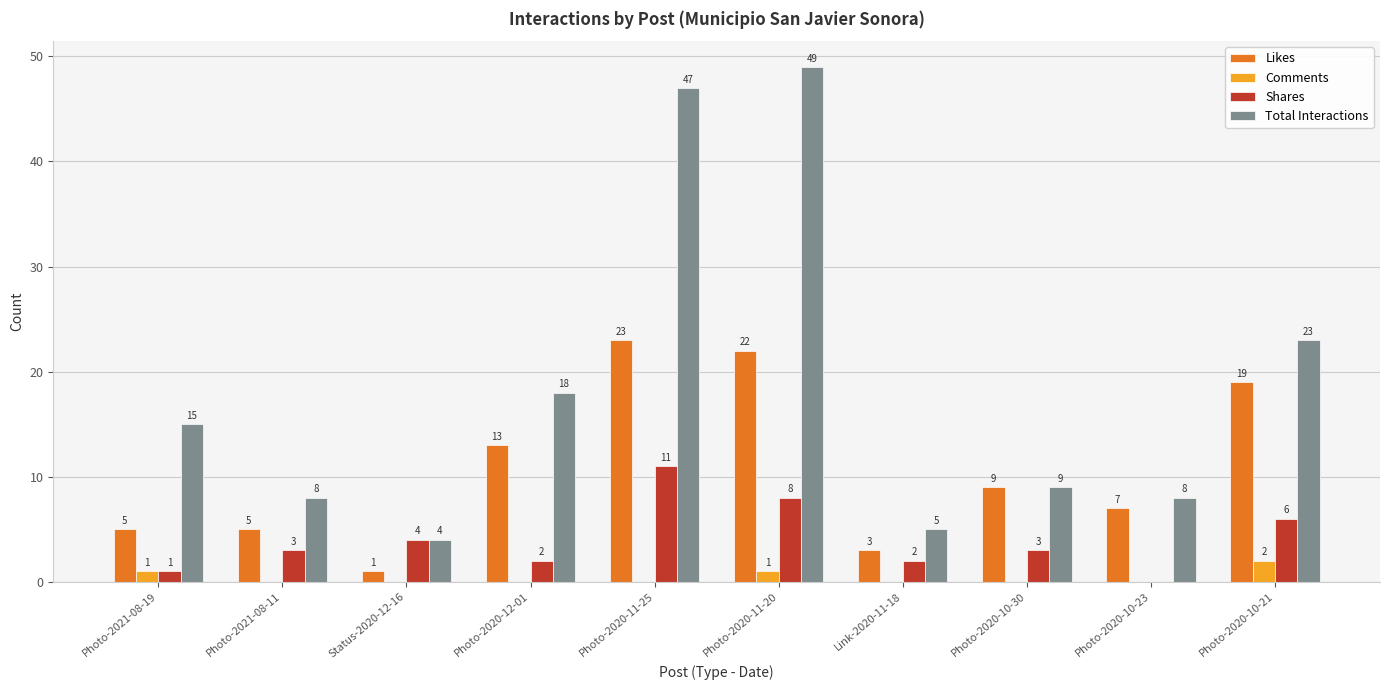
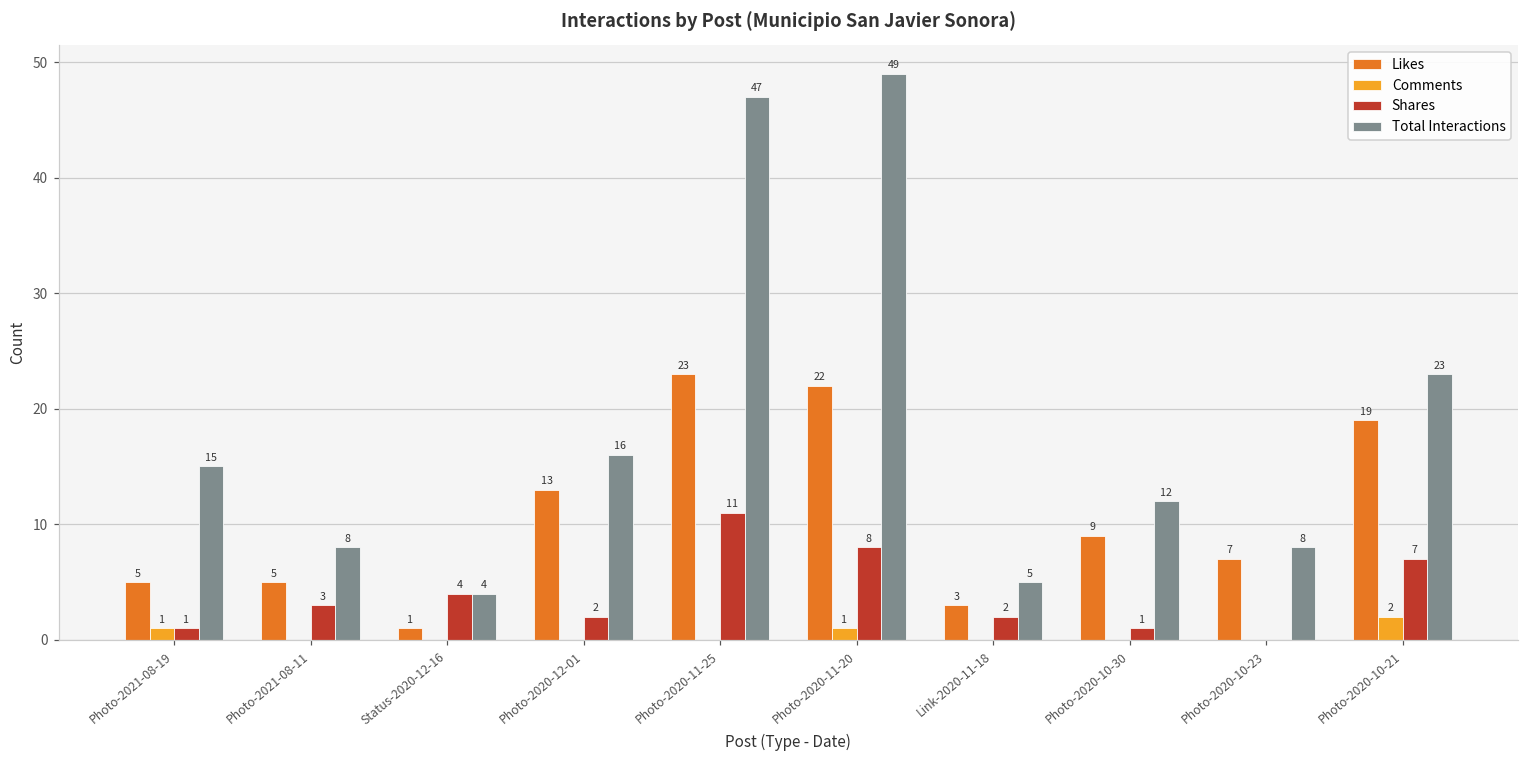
  {
    "Shares": {
      "Photo-2021-08-19": 1,
      "Photo-2021-08-11": 3,
      "Status-2020-12-16": 4,
      "Photo-2020-12-01": 2,
      "Photo-2020-11-25": 11,
      "Photo-2020-11-20": 8,
      "Link-2020-11-18": 2,
-     "Photo-2020-10-30": 3,
-     "Photo-2020-10-21": 6
+     "Photo-2020-10-30": 1,
+     "Photo-2020-10-21": 7
    },
    "Total Interactions": {
      "Photo-2021-08-19": 15,
      "Photo-2021-08-11": 8,
      "Status-2020-12-16": 4,
-     "Photo-2020-12-01": 18,
+     "Photo-2020-12-01": 16,
      "Photo-2020-11-25": 47,
      "Photo-2020-11-20": 49,
      "Link-2020-11-18": 5,
-     "Photo-2020-10-30": 9,
+     "Photo-2020-10-30": 12,
      "Photo-2020-10-23": 8,
      "Photo-2020-10-21": 23
    }
  }
